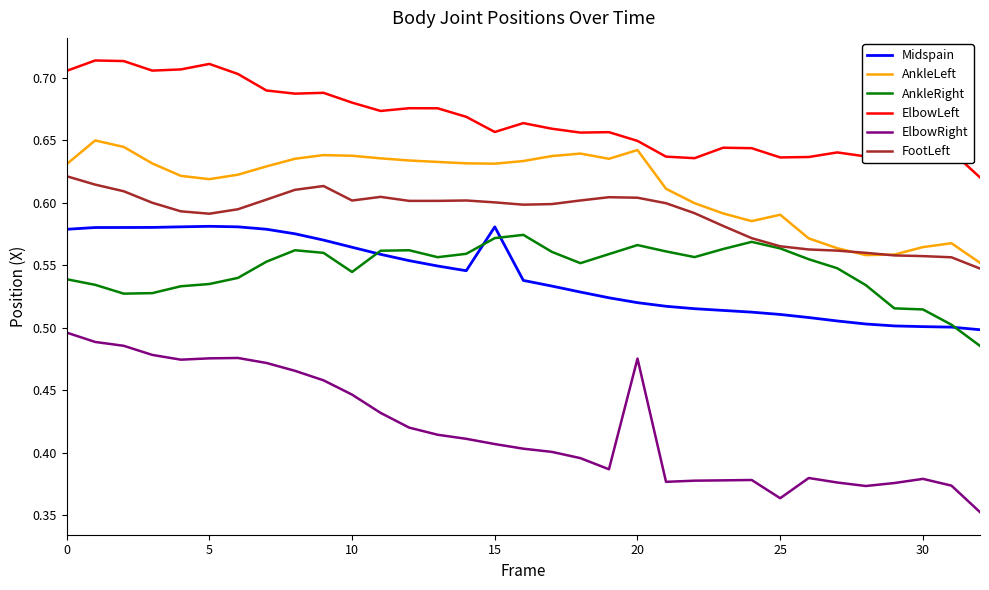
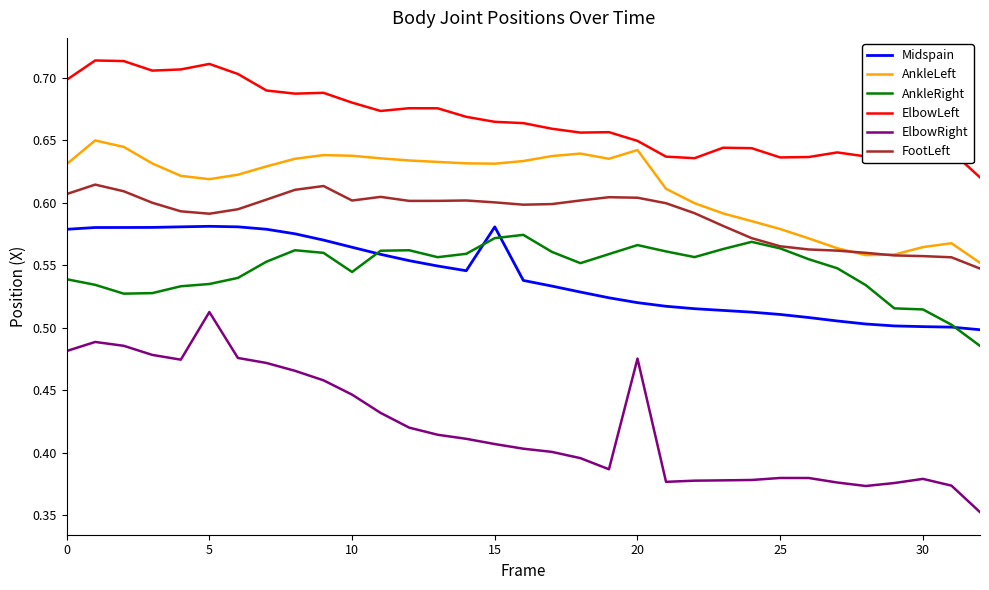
  {
    "Midspain": {
      "0": 0.579,
      "5": 0.581,
      "10": 0.564,
      "15": 0.581,
      "20": 0.520,
      "25": 0.511,
      "30": 0.501
    },
    "AnkleLeft": {
      "0": 0.631,
      "5": 0.619,
      "10": 0.638,
      "15": 0.631,
      "20": 0.642,
-     "25": 0.590,
+     "25": 0.579,
      "30": 0.564
    },
    "AnkleRight": {
      "0": 0.539,
      "5": 0.535,
      "10": 0.545,
      "15": 0.572,
      "20": 0.566,
      "30": 0.515
    },
    "ElbowLeft": {
-     "0": 0.706,
+     "0": 0.698,
      "5": 0.711,
      "10": 0.680,
-     "15": 0.657,
+     "15": 0.665,
      "20": 0.649,
      "25": 0.636
    },
    "ElbowRight": {
-     "0": 0.496,
-     "5": 0.475,
+     "0": 0.481,
+     "5": 0.512,
      "10": 0.446,
      "15": 0.407,
      "20": 0.475,
-     "25": 0.363,
+     "25": 0.380,
      "30": 0.379
    },
    "FootLeft": {
-     "0": 0.621,
+     "0": 0.607,
      "5": 0.591,
      "10": 0.602,
      "15": 0.600,
      "20": 0.604,
      "30": 0.557
    }
  }
